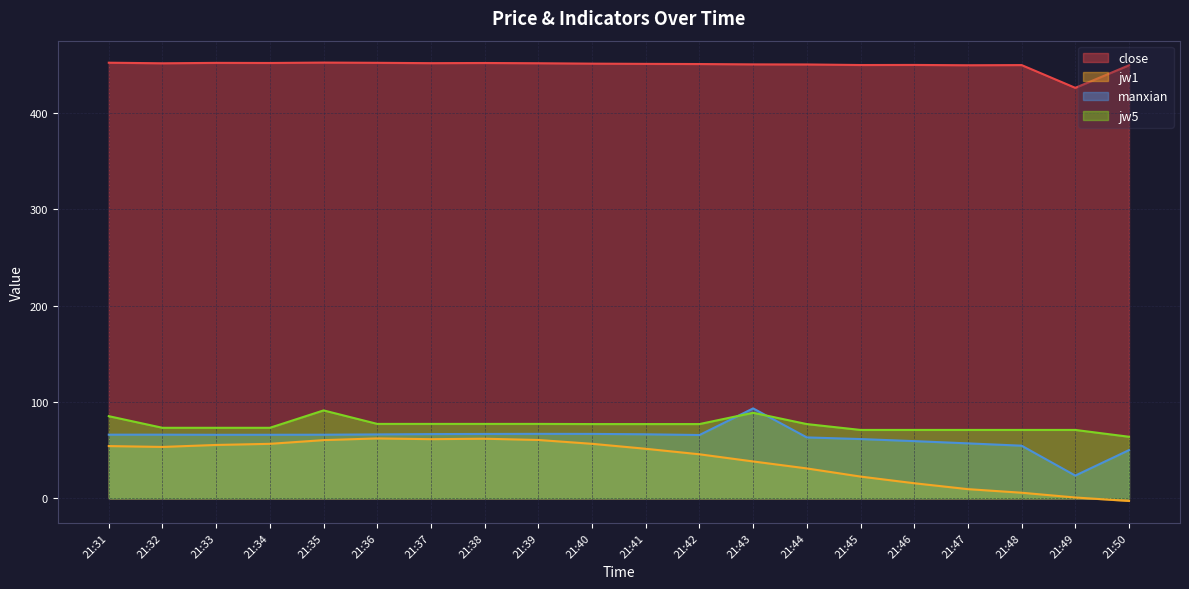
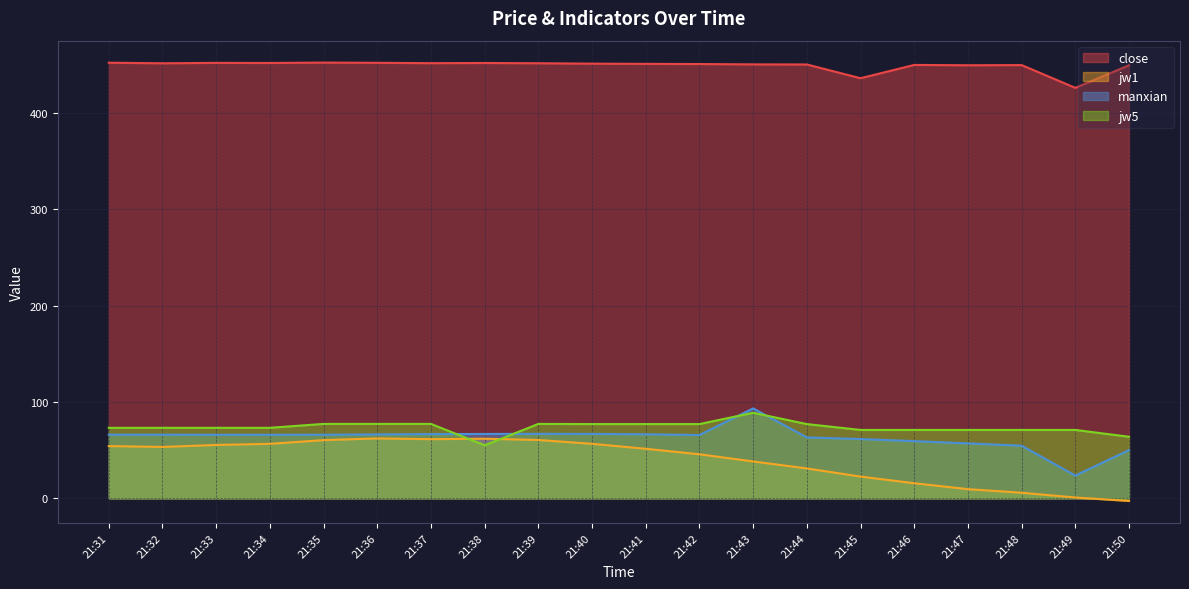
  {
    "close": {
      "21:31": 450,
      "21:32": 450,
      "21:33": 450,
      "21:34": 450,
      "21:35": 450,
      "21:36": 450,
      "21:37": 450,
      "21:38": 450,
      "21:39": 450,
      "21:40": 450,
      "21:41": 450,
      "21:42": 450,
      "21:43": 450,
      "21:44": 450,
-     "21:45": 450,
+     "21:45": 440,
      "21:46": 450,
      "21:47": 450,
      "21:48": 450,
      "21:49": 430
    },
    "manxian": {
      "21:31": 70,
      "21:32": 70,
      "21:33": 70,
      "21:34": 70,
      "21:35": 70,
      "21:36": 70,
      "21:37": 70,
      "21:38": 70,
      "21:39": 70,
      "21:40": 70,
      "21:41": 70,
      "21:42": 70,
      "21:43": 90,
      "21:44": 60,
      "21:45": 60,
      "21:46": 60,
      "21:47": 60,
      "21:48": 50,
      "21:49": 20,
      "21:50": 50
    },
    "jw5": {
-     "21:31": 90,
+     "21:31": 70,
      "21:32": 70,
      "21:33": 70,
      "21:34": 70,
-     "21:35": 90,
+     "21:35": 80,
      "21:36": 80,
      "21:37": 80,
-     "21:38": 80,
+     "21:38": 60,
      "21:39": 80,
      "21:40": 80,
      "21:41": 80,
      "21:42": 80,
      "21:43": 90,
      "21:44": 80,
      "21:45": 70,
      "21:46": 70,
      "21:47": 70,
      "21:48": 70,
      "21:49": 70,
      "21:50": 60
    }
  }
